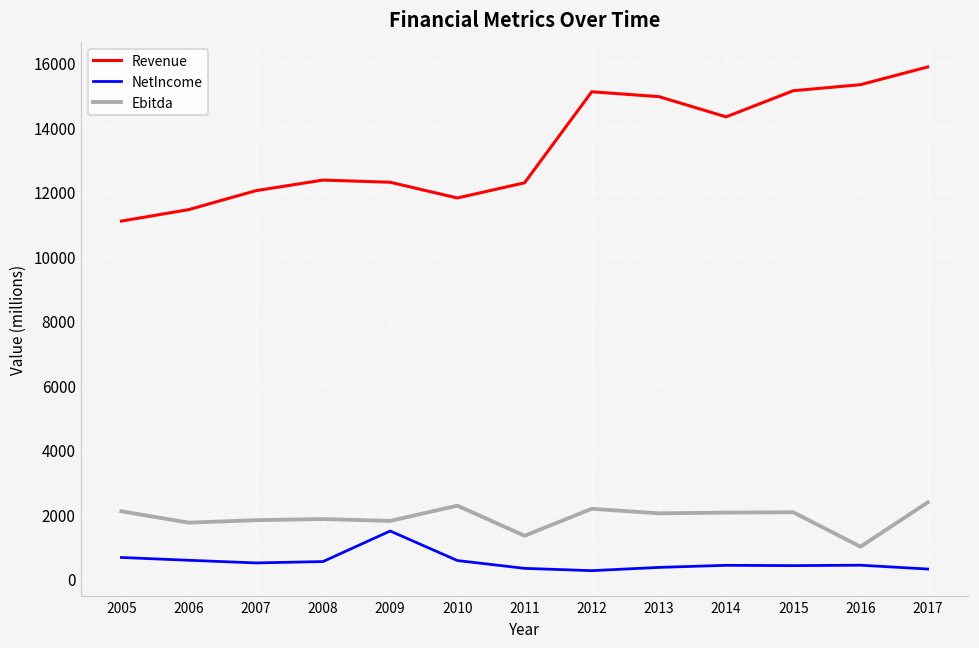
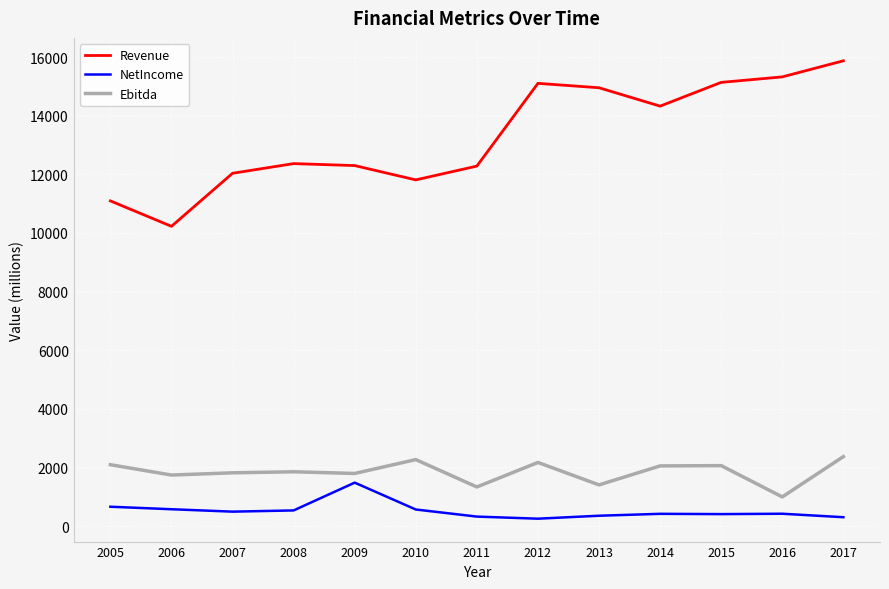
  {
    "Revenue": {
      "2005": 11100,
-     "2006": 11400,
+     "2006": 10200,
      "2007": 12000,
      "2008": 12400,
      "2009": 12300,
      "2010": 11800,
      "2011": 12300,
      "2012": 15100,
      "2013": 15000,
      "2014": 14300,
      "2015": 15100,
      "2016": 15300,
      "2017": 15900
    },
    "NetIncome": {
      "2005": 700,
      "2006": 600,
      "2007": 500,
      "2008": 500,
      "2009": 1500,
      "2010": 600,
      "2011": 300,
      "2012": 300,
      "2013": 400,
      "2014": 400,
      "2015": 400,
      "2016": 400,
      "2017": 300
    },
    "Ebitda": {
      "2005": 2100,
      "2006": 1700,
      "2007": 1800,
      "2008": 1900,
      "2009": 1800,
      "2010": 2300,
      "2011": 1300,
      "2012": 2200,
-     "2013": 2000,
+     "2013": 1400,
      "2014": 2100,
      "2015": 2100,
      "2016": 1000,
      "2017": 2400
    }
  }
